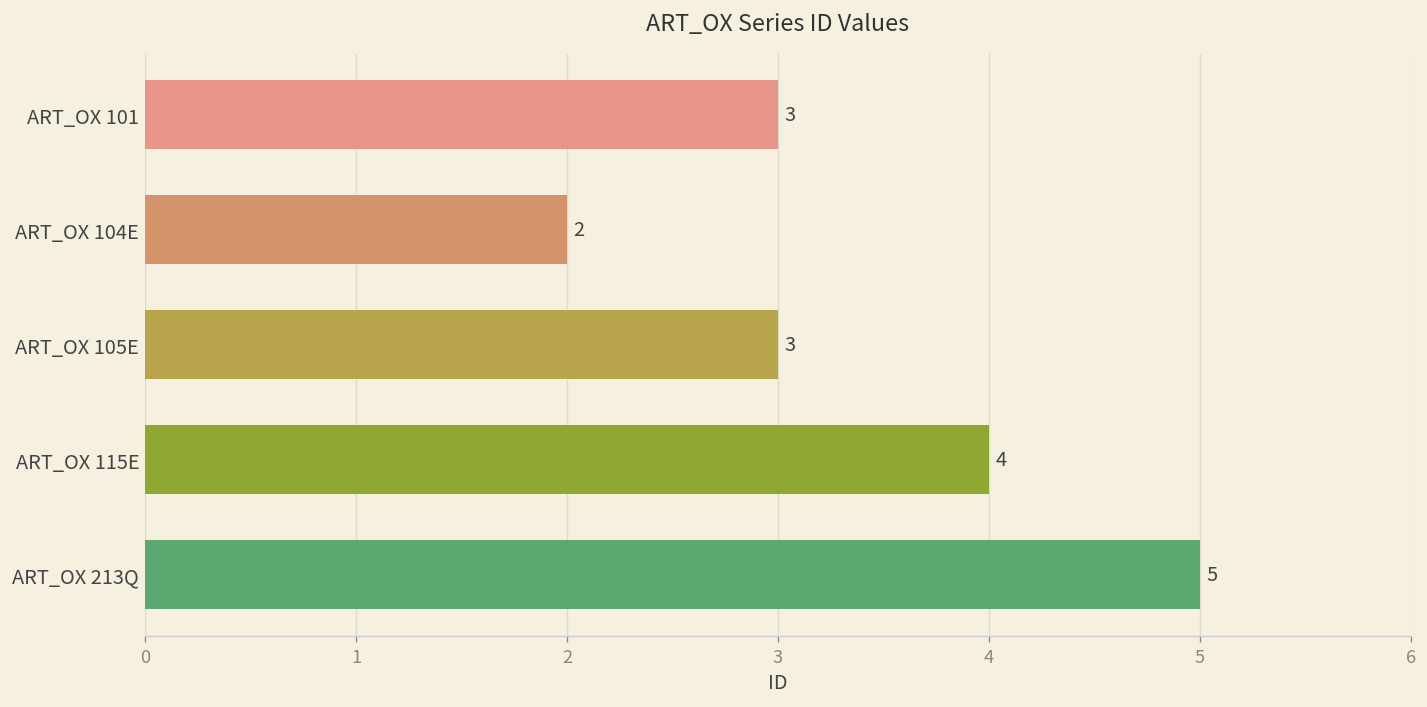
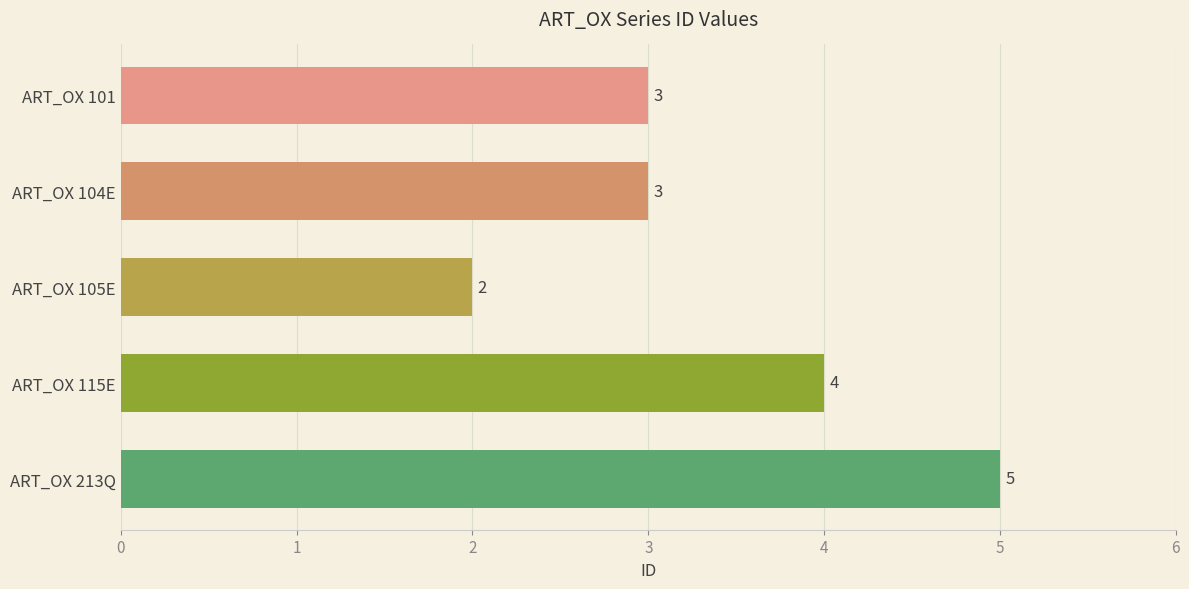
  {
    "ART_OX 101": 3,
-   "ART_OX 104E": 2,
-   "ART_OX 105E": 3,
+   "ART_OX 104E": 3,
+   "ART_OX 105E": 2,
    "ART_OX 115E": 4,
    "ART_OX 213Q": 5
  }
